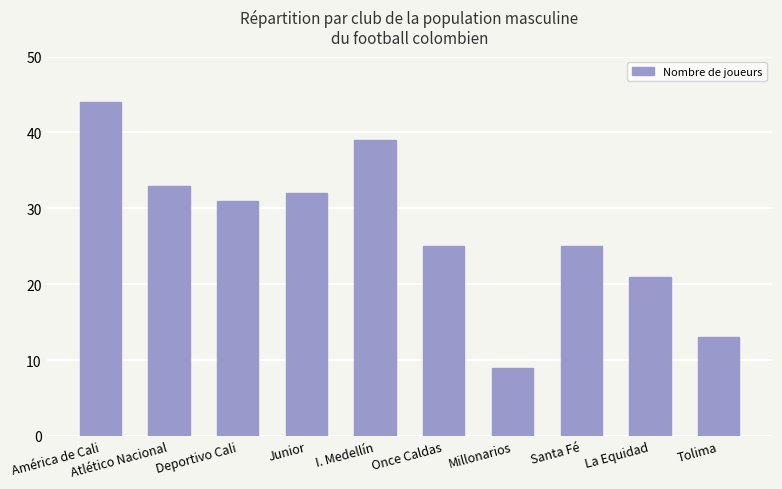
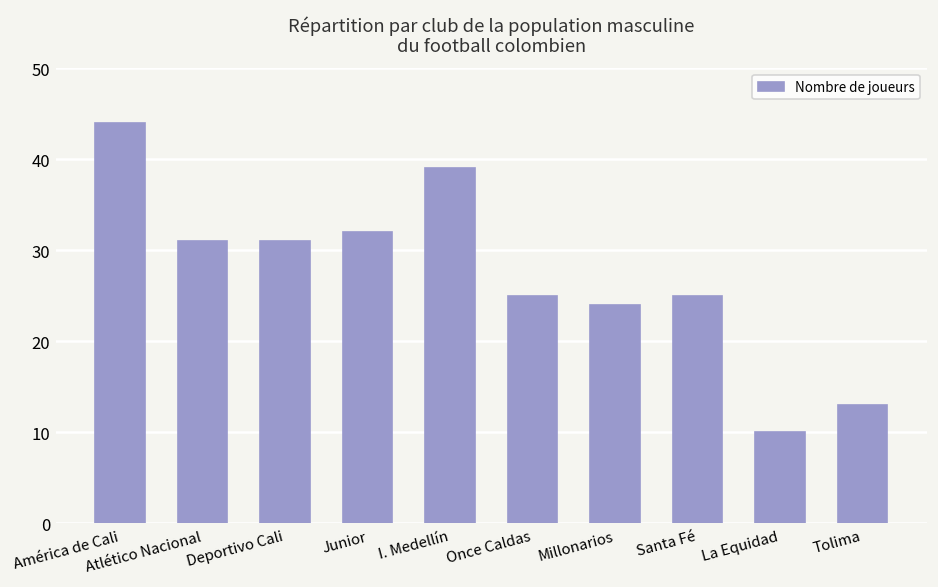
  {
    "América de Cali": 44,
-   "Atlético Nacional": 33,
+   "Atlético Nacional": 31,
    "Deportivo Cali": 31,
    "Junior": 32,
    "I. Medellín": 39,
    "Once Caldas": 25,
-   "Millonarios": 9,
+   "Millonarios": 24,
    "Santa Fé": 25,
-   "La Equidad": 21,
+   "La Equidad": 10,
    "Tolima": 13
  }
